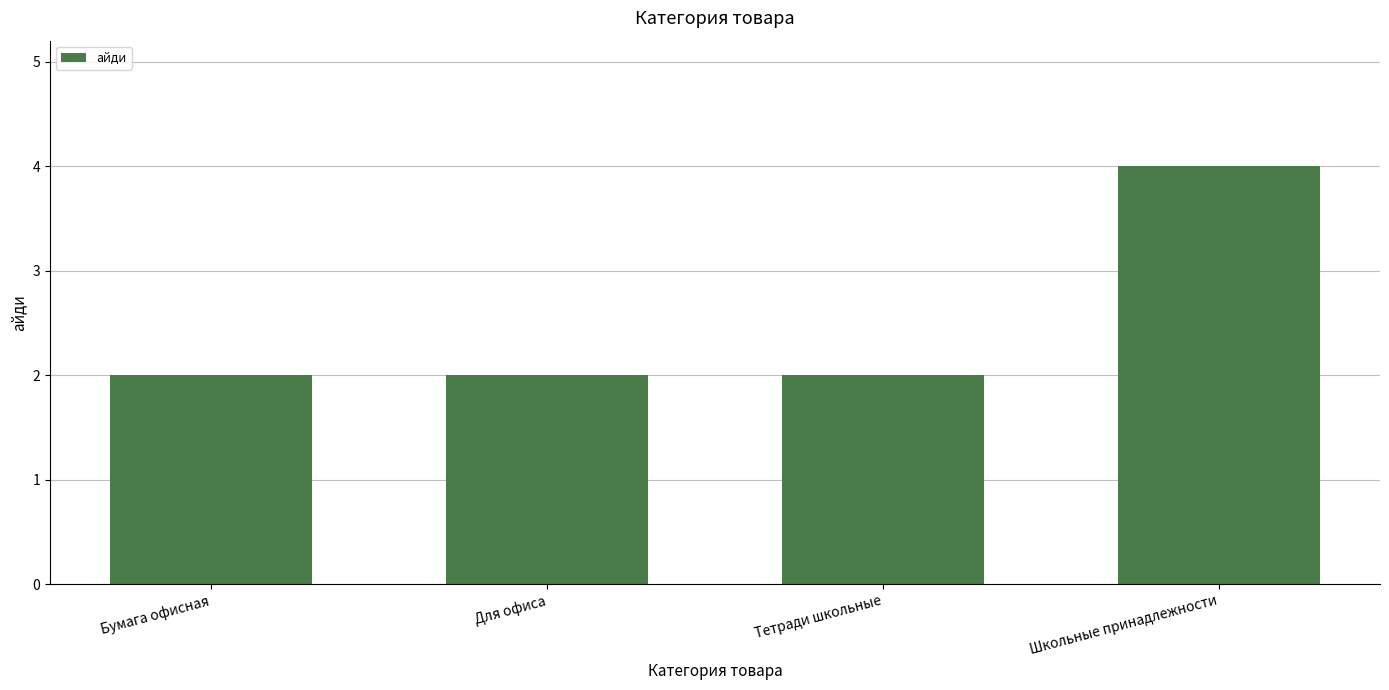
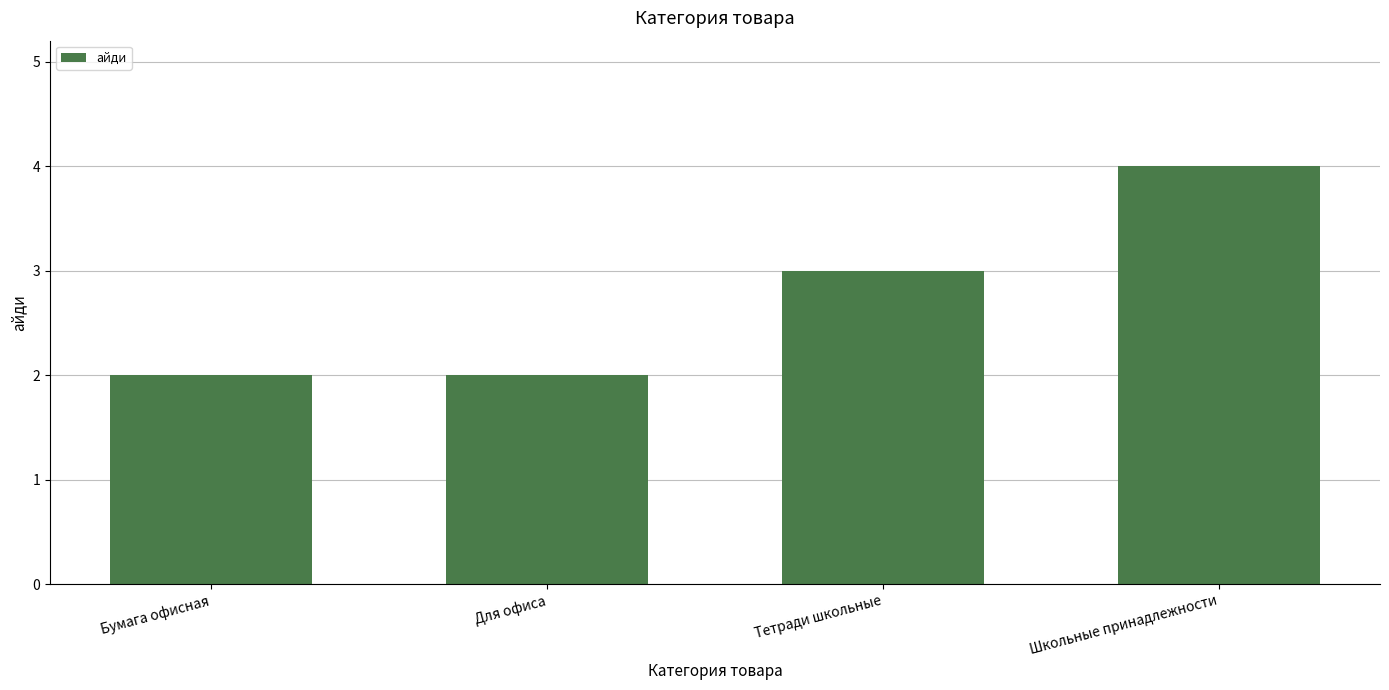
  {
    "Бумага офисная": 2,
    "Для офиса": 2,
-   "Тетради школьные": 2,
+   "Тетради школьные": 3,
    "Школьные принадлежности": 4
  }
